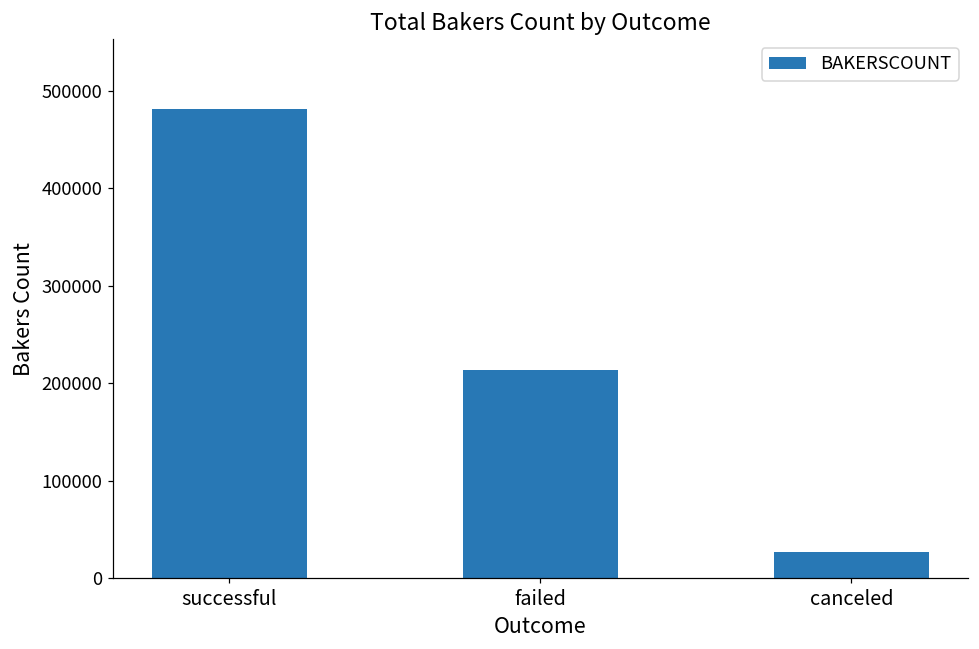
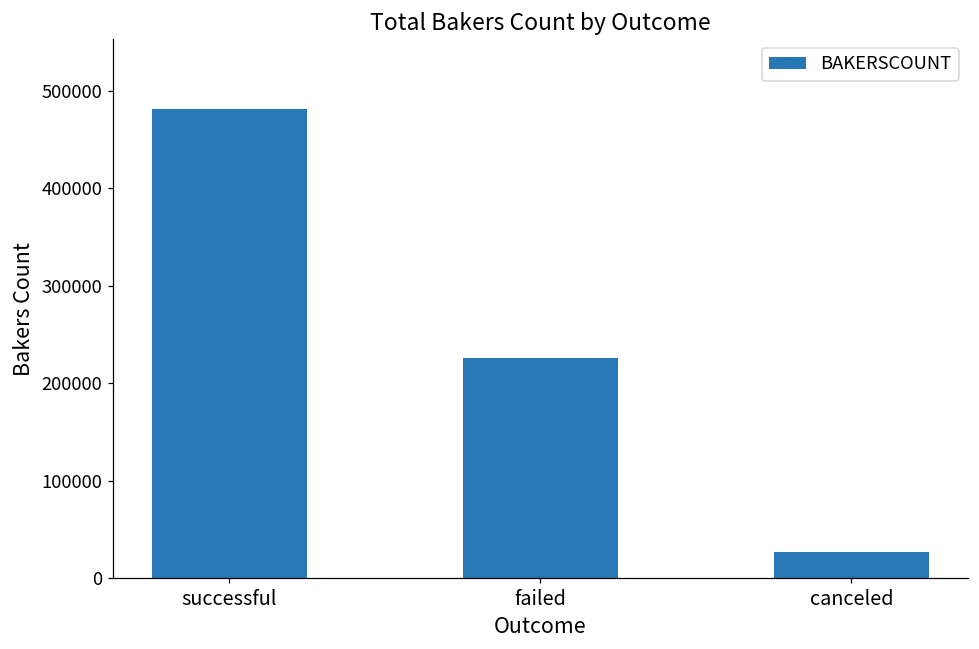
  {
    "successful": 480000,
-   "failed": 210000,
+   "failed": 230000,
    "canceled": 30000
  }
